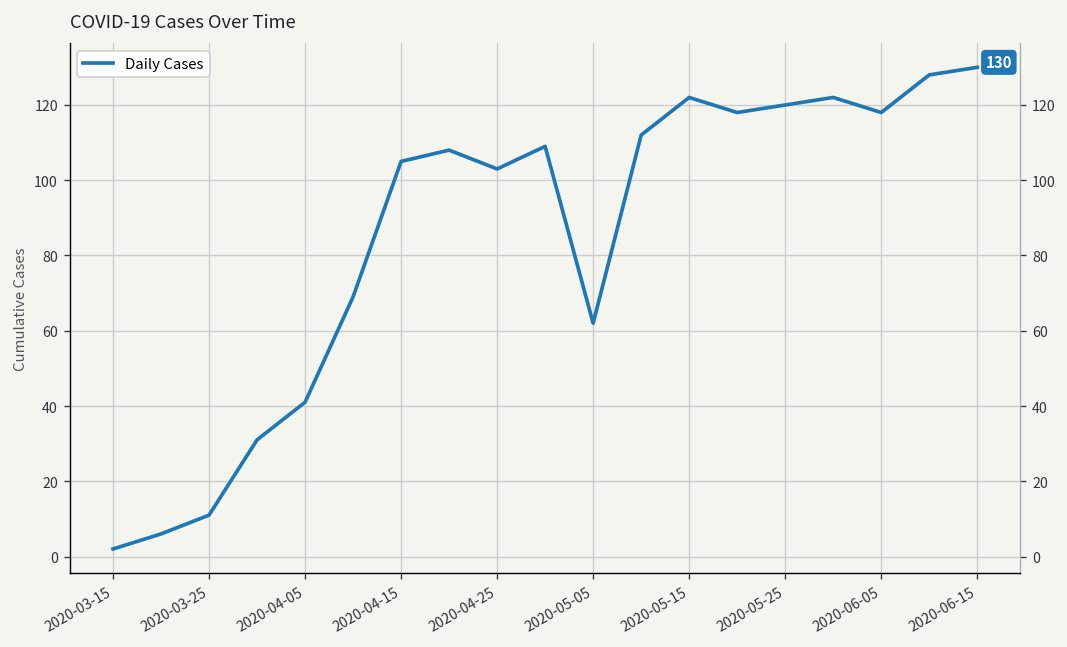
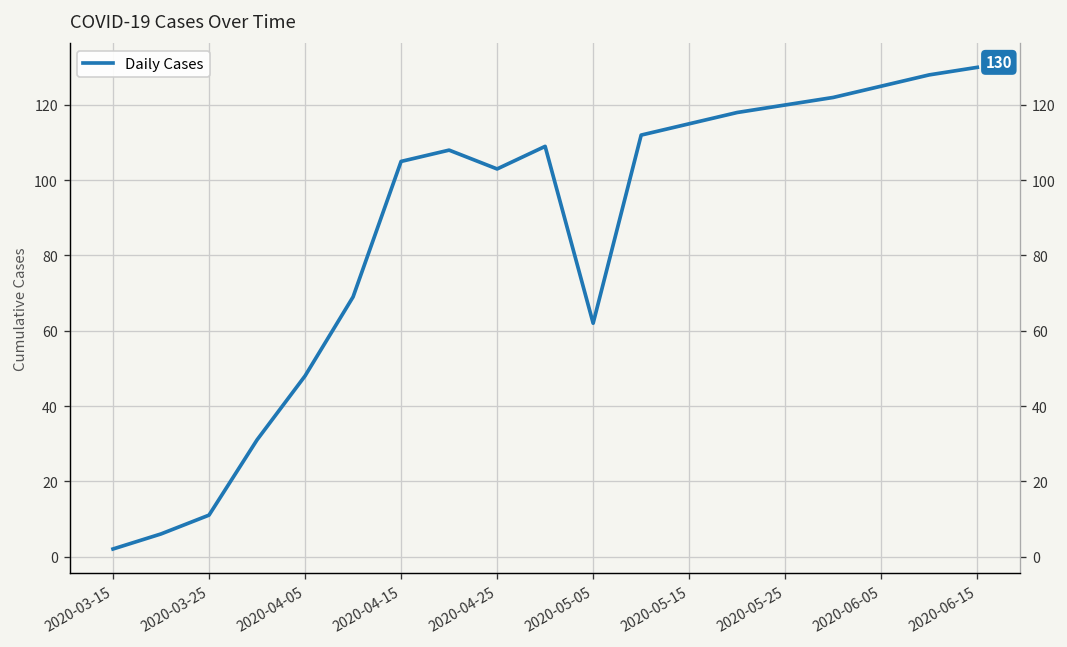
  {
    "2020-03-15": 2,
    "2020-03-25": 11,
-   "2020-04-05": 41,
+   "2020-04-05": 48,
    "2020-04-15": 105,
    "2020-04-25": 103,
    "2020-05-05": 62,
-   "2020-05-15": 122,
+   "2020-05-15": 115,
    "2020-05-25": 120,
-   "2020-06-05": 118
+   "2020-06-05": 125
  }
